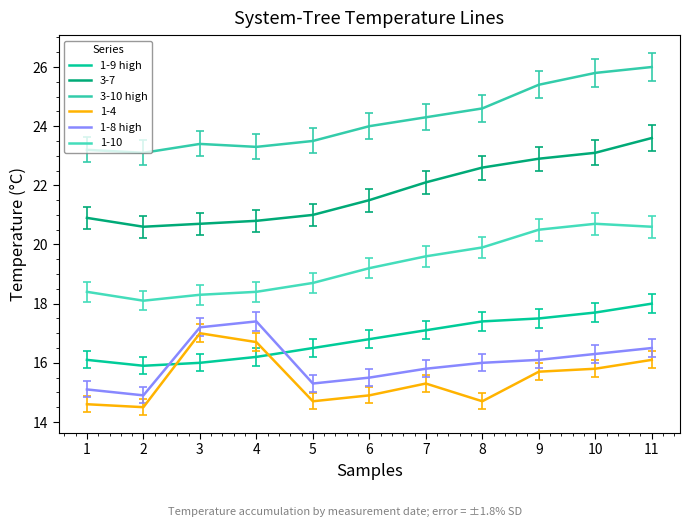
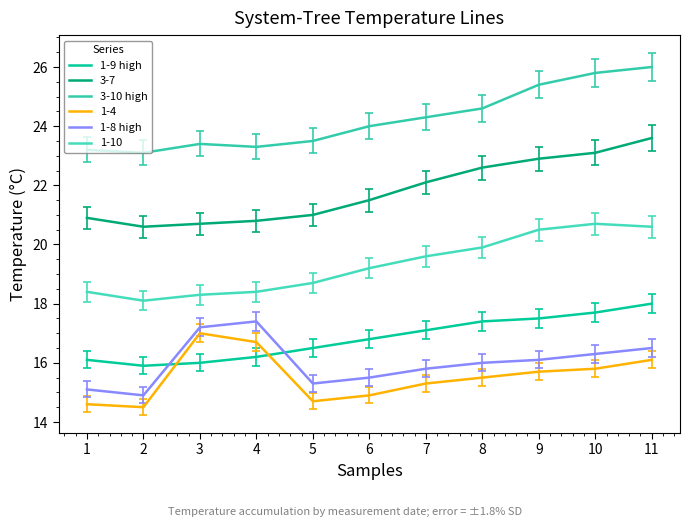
  {
    "1-4": {
      "1": 14.6,
      "2": 14.5,
      "3": 17.0,
      "4": 16.7,
      "5": 14.7,
      "6": 14.9,
      "7": 15.3,
-     "8": 14.7,
+     "8": 15.5,
      "9": 15.7,
      "10": 15.8,
      "11": 16.1
    },
    "1-8 high": {
      "1": 15.1,
      "2": 14.9,
      "3": 17.2,
      "4": 17.4,
      "5": 15.3,
      "6": 15.5,
      "7": 15.8,
      "8": 16.0,
      "9": 16.1,
      "10": 16.3,
      "11": 16.5
    }
  }
